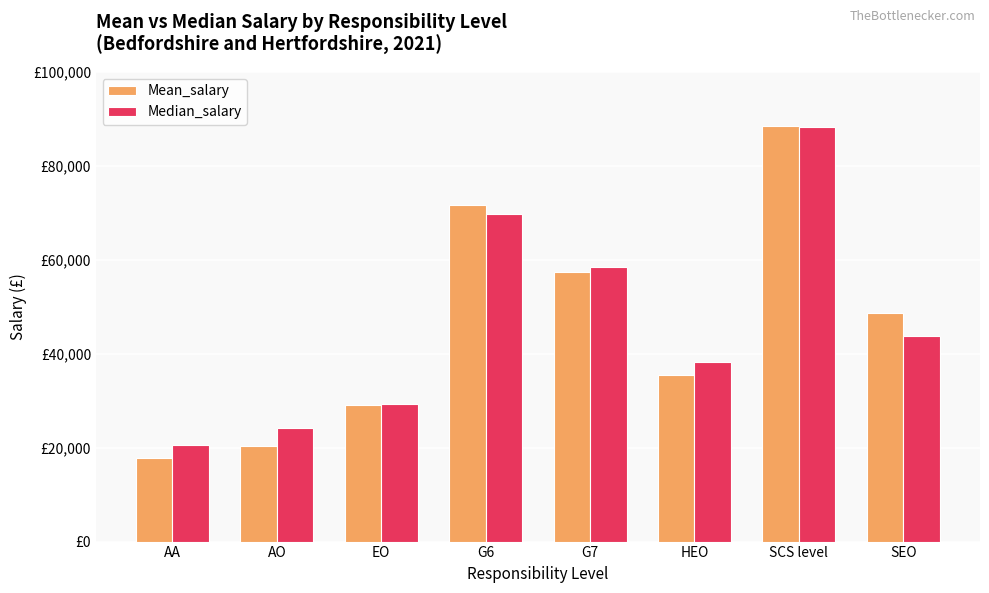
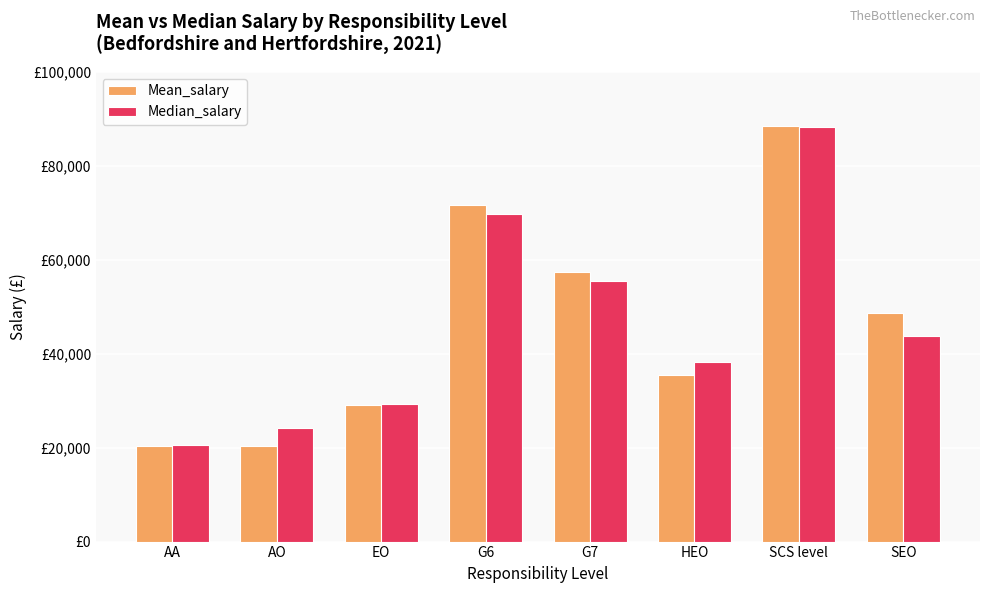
  {
    "Mean_salary": {
-     "AA": "£18,000",
+     "AA": "£20,000",
      "AO": "£20,000",
      "EO": "£29,000",
      "G6": "£72,000",
      "G7": "£57,000",
      "HEO": "£35,000",
      "SCS level": "£89,000",
      "SEO": "£49,000"
    },
    "Median_salary": {
      "AA": "£21,000",
      "AO": "£24,000",
      "EO": "£29,000",
      "G6": "£70,000",
-     "G7": "£58,000",
+     "G7": "£55,000",
      "HEO": "£38,000",
      "SCS level": "£88,000",
      "SEO": "£44,000"
    }
  }
